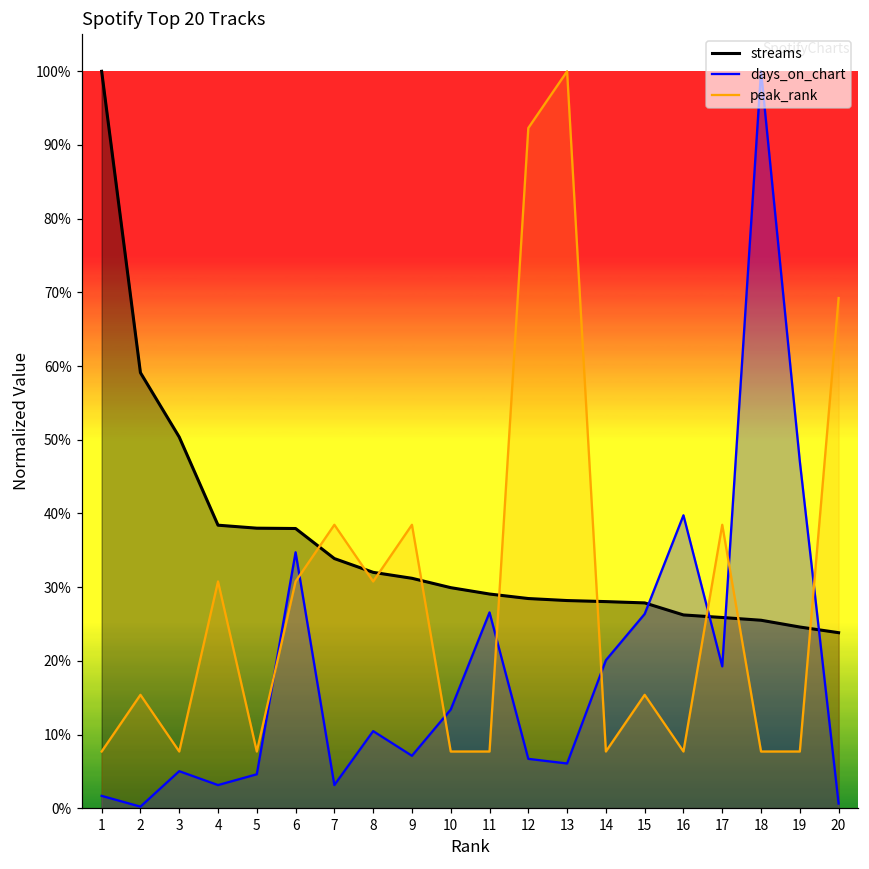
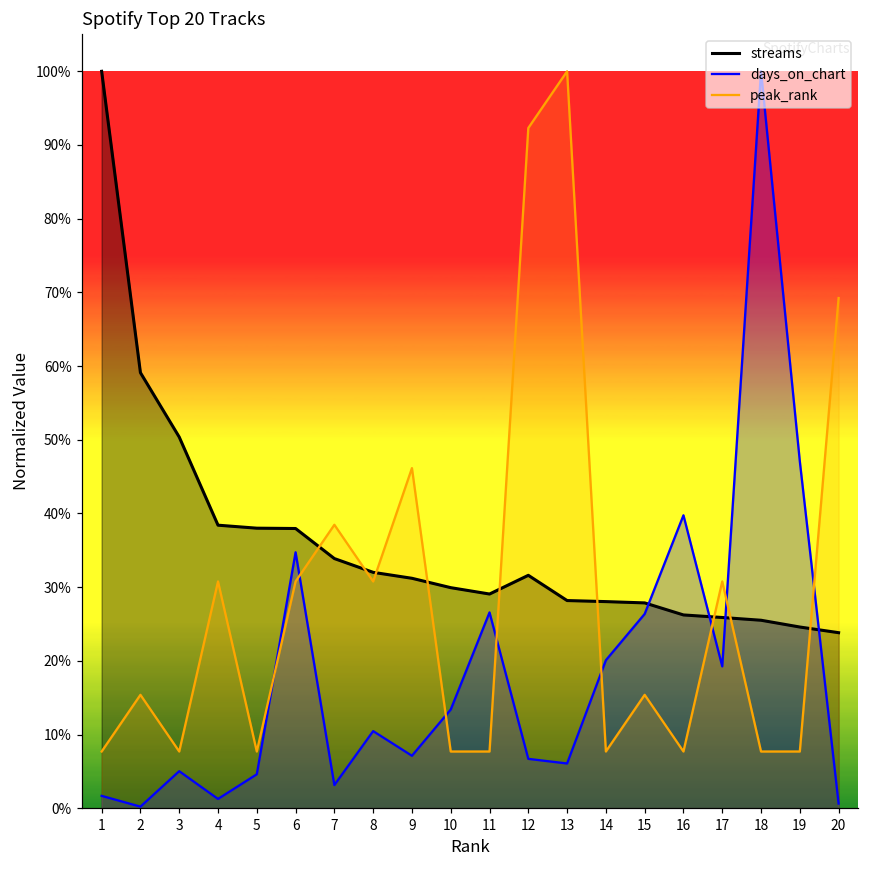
  {
    "streams": {
      "1": "100%",
      "2": "59%",
      "3": "50%",
      "4": "38%",
      "5": "38%",
      "6": "38%",
      "7": "34%",
      "8": "32%",
      "9": "31%",
      "10": "30%",
      "11": "29%",
-     "12": "28%",
+     "12": "32%",
      "13": "28%",
      "14": "28%",
      "15": "28%",
      "16": "26%",
      "17": "26%",
      "18": "26%",
      "19": "25%",
      "20": "24%"
    },
    "days_on_chart": {
      "1": "2%",
      "2": "0%",
      "3": "5%",
-     "4": "3%",
+     "4": "1%",
      "5": "5%",
      "6": "35%",
      "7": "3%",
      "8": "10%",
      "9": "7%",
      "10": "13%",
      "11": "27%",
      "12": "7%",
      "13": "6%",
      "14": "20%",
      "15": "26%",
      "16": "40%",
      "17": "19%",
      "19": "47%",
      "20": "1%"
    },
    "peak_rank": {
      "1": "8%",
      "2": "15%",
      "3": "8%",
      "4": "31%",
      "5": "8%",
      "6": "31%",
      "7": "38%",
      "8": "31%",
-     "9": "38%",
+     "9": "46%",
      "10": "8%",
      "11": "8%",
      "12": "92%",
      "13": "100%",
      "14": "8%",
      "15": "15%",
      "16": "8%",
-     "17": "38%",
+     "17": "31%",
      "18": "8%",
      "19": "8%",
      "20": "69%"
    }
  }
